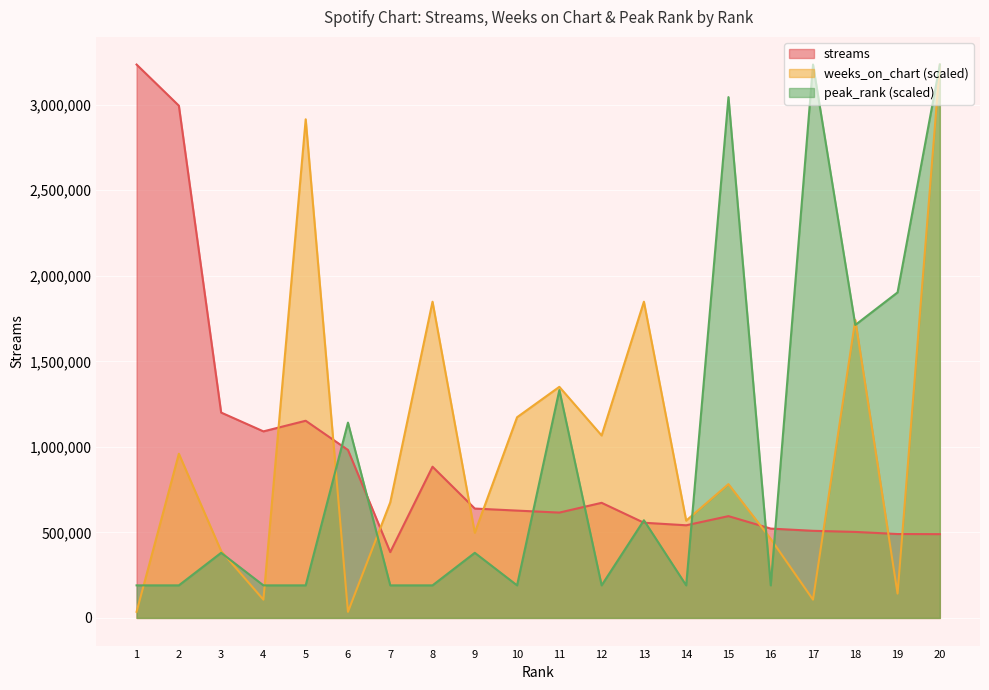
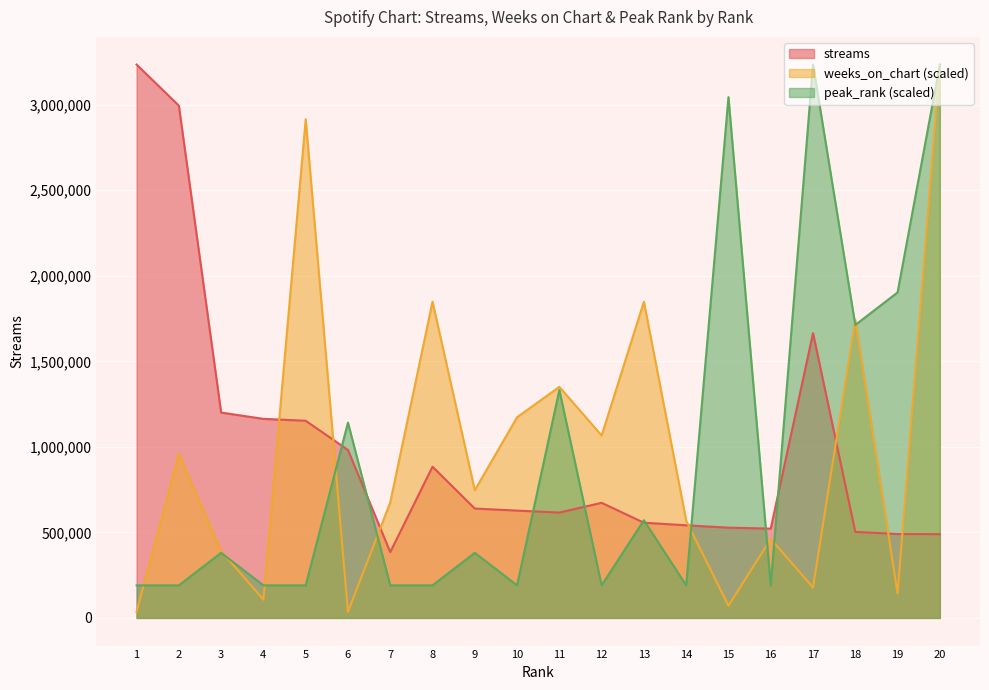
  {
    "streams": {
      "1": "3,230,000",
      "2": "2,990,000",
      "3": "1,200,000",
-     "4": "1,090,000",
+     "4": "1,160,000",
      "5": "1,150,000",
      "6": "980,000",
      "7": "380,000",
      "8": "880,000",
      "9": "640,000",
      "10": "630,000",
      "11": "620,000",
      "12": "670,000",
      "14": "540,000",
-     "15": "590,000",
+     "15": "530,000",
      "16": "520,000",
-     "17": "510,000",
+     "17": "1,660,000",
      "18": "500,000",
      "19": "490,000",
      "20": "490,000"
    },
    "weeks_on_chart (scaled)": {
      "1": "40,000",
      "2": "960,000",
      "4": "110,000",
      "5": "2,910,000",
      "6": "40,000",
      "7": "680,000",
      "8": "1,850,000",
-     "9": "500,000",
+     "9": "750,000",
      "10": "1,170,000",
      "11": "1,350,000",
      "12": "1,070,000",
      "13": "1,850,000",
      "14": "570,000",
-     "15": "780,000",
+     "15": "70,000",
      "16": "460,000",
-     "17": "110,000",
+     "17": "180,000",
      "18": "1,740,000",
      "19": "140,000"
    },
    "peak_rank (scaled)": {
      "1": "190,000",
      "2": "190,000",
      "4": "190,000",
      "5": "190,000",
      "6": "1,140,000",
      "7": "190,000",
      "8": "190,000",
      "9": "380,000",
      "10": "190,000",
      "11": "1,330,000",
      "12": "190,000",
      "14": "190,000",
      "15": "3,040,000",
      "16": "190,000",
      "18": "1,710,000",
      "19": "1,900,000"
    }
  }
